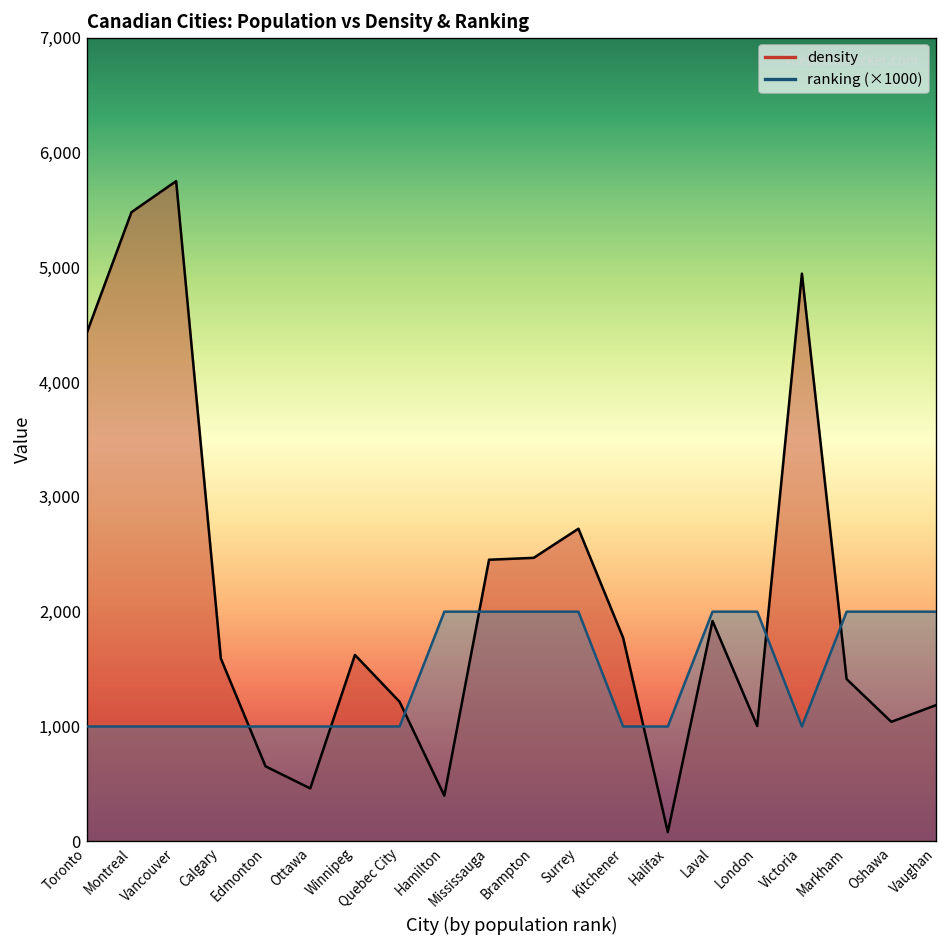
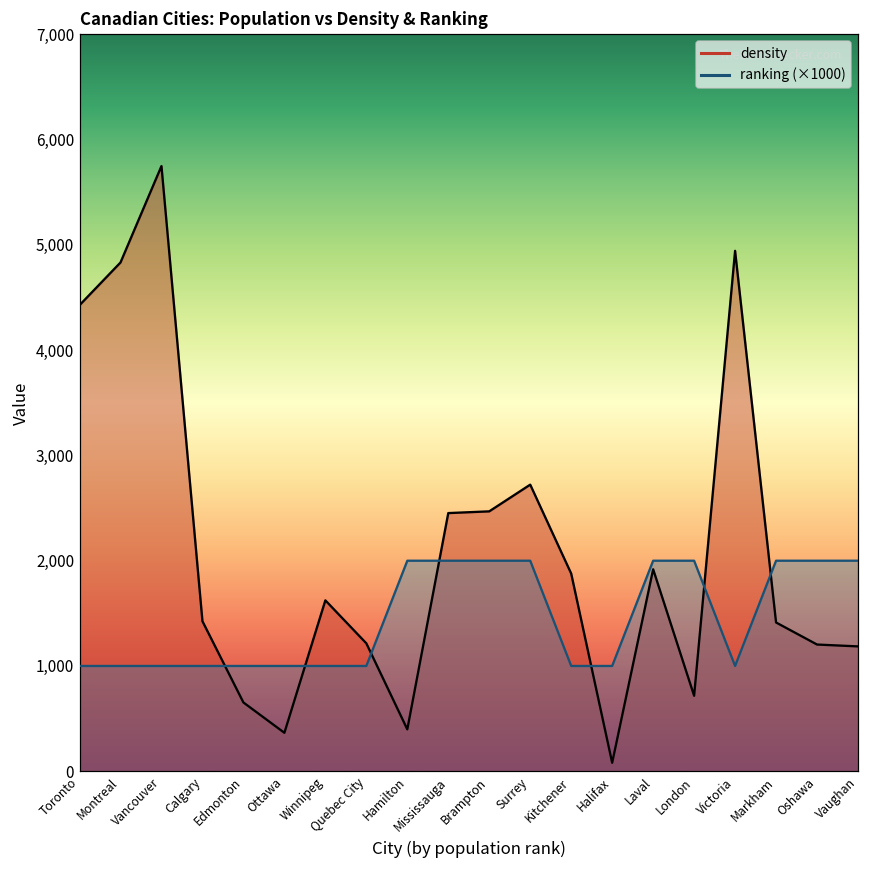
  {
    "density": {
      "Toronto": "4,400",
-     "Montreal": "5,500",
+     "Montreal": "4,800",
      "Vancouver": "5,700",
-     "Calgary": "1,600",
+     "Calgary": "1,400",
      "Edmonton": "700",
-     "Ottawa": "500",
+     "Ottawa": "400",
      "Winnipeg": "1,600",
      "Quebec City": "1,200",
      "Hamilton": "400",
      "Mississauga": "2,500",
      "Brampton": "2,500",
      "Surrey": "2,700",
-     "Kitchener": "1,800",
+     "Kitchener": "1,900",
      "Halifax": "100",
      "Laval": "1,900",
-     "London": "1,000",
+     "London": "700",
      "Victoria": "4,900",
      "Markham": "1,400",
-     "Oshawa": "1,000",
+     "Oshawa": "1,200",
      "Vaughan": "1,200"
    }
  }
